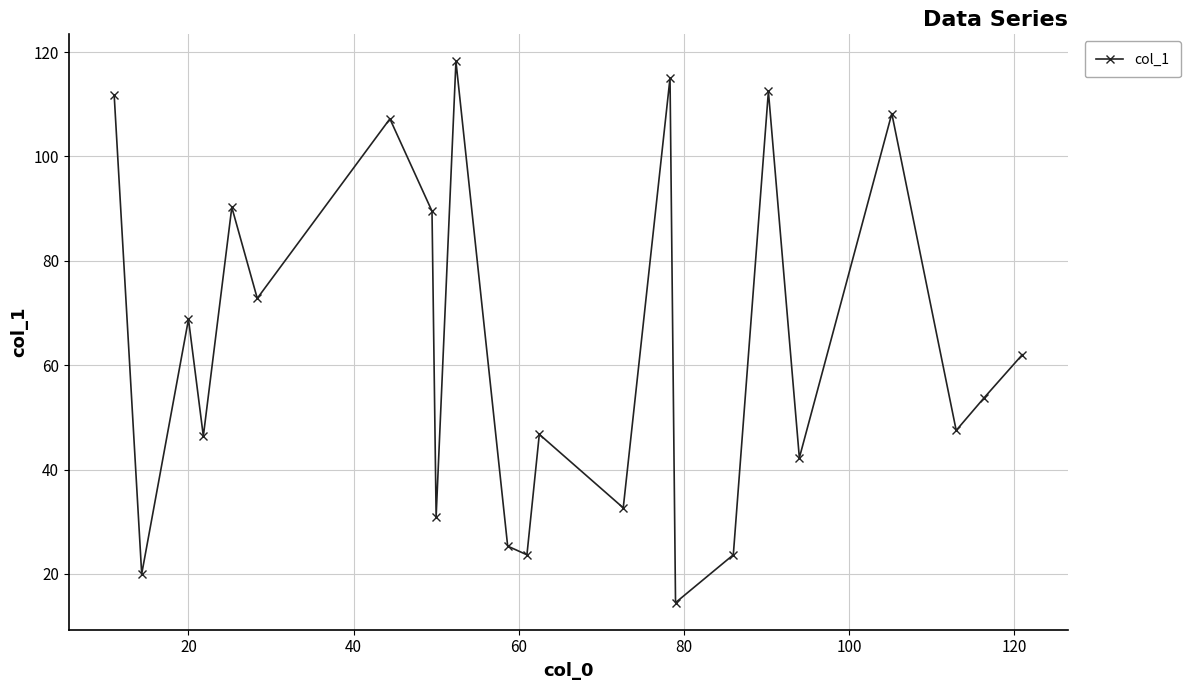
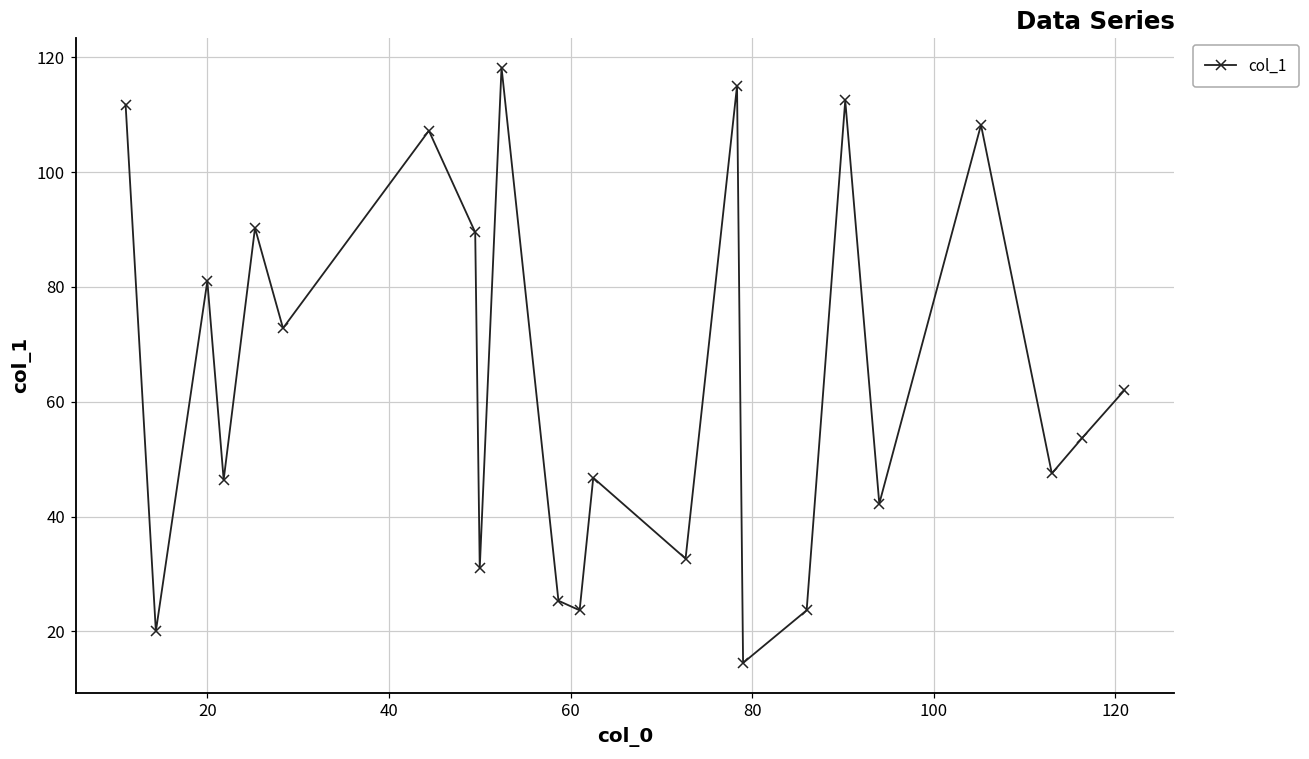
  {
-   "20": 69
+   "20": 81
  }
